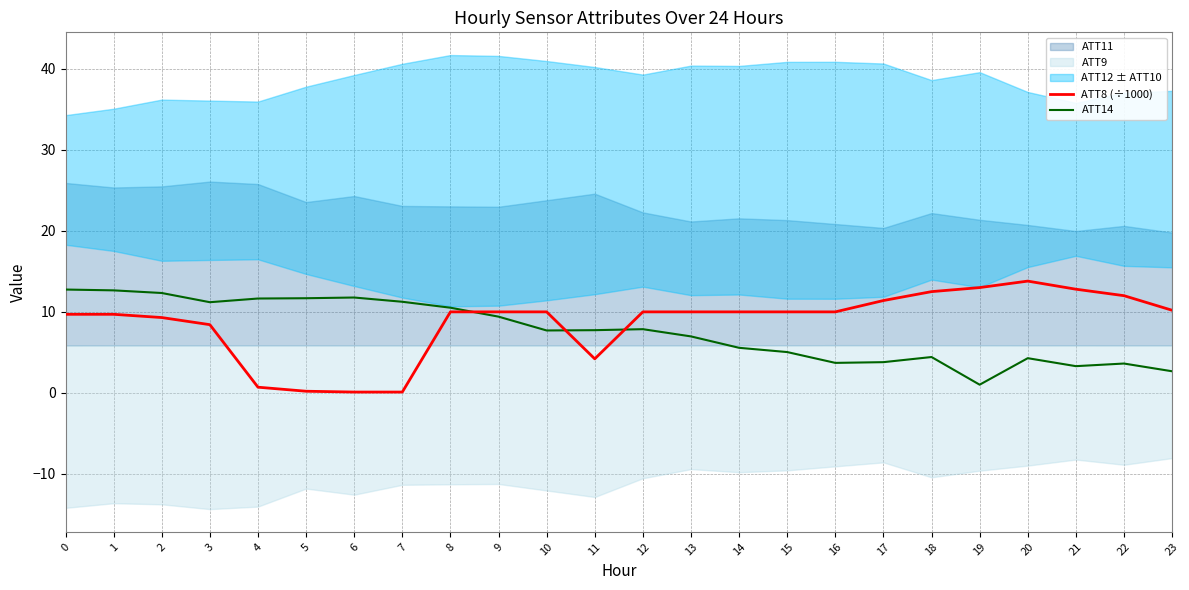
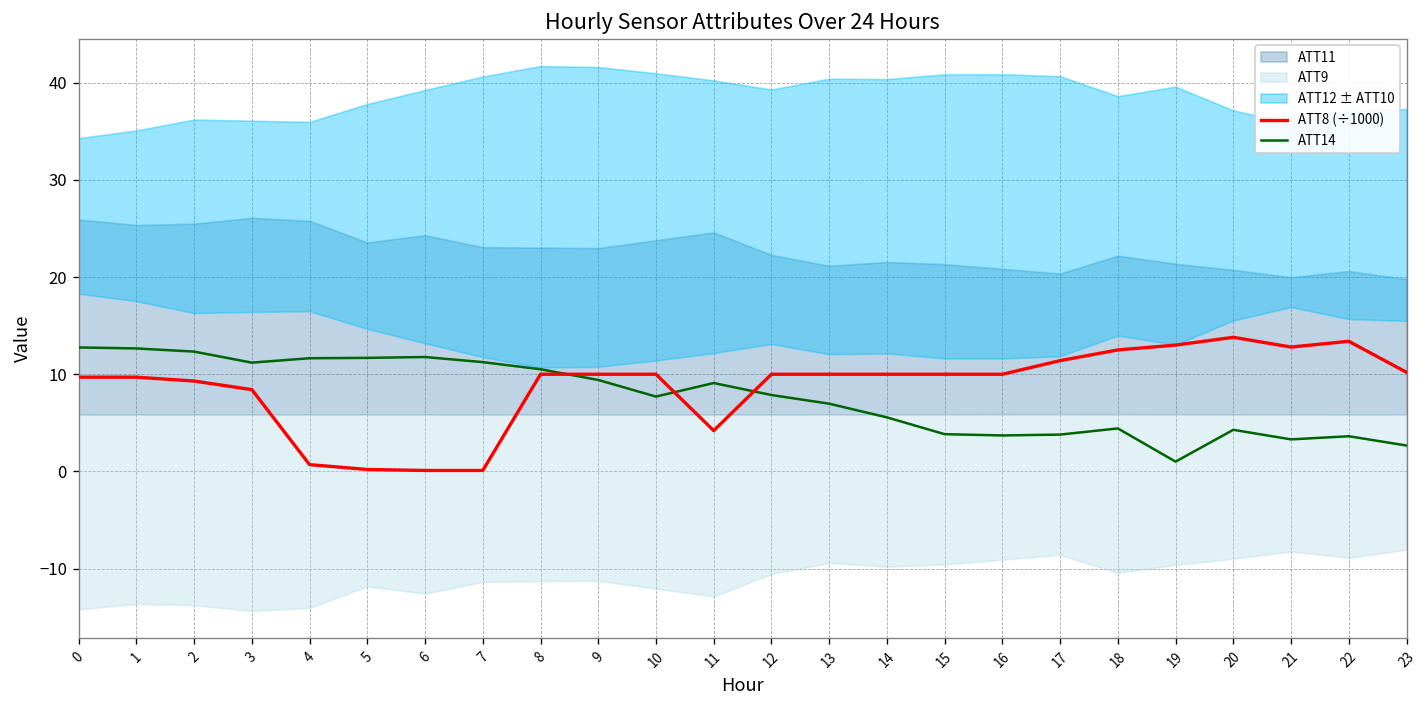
  {
    "ATT8 (÷1000)": {
      "0": 10,
      "1": 10,
      "2": 9,
      "3": 8,
      "4": 1,
      "5": 0,
      "6": 0,
      "7": 0,
      "8": 10,
      "9": 10,
      "10": 10,
      "11": 4,
      "12": 10,
      "13": 10,
      "14": 10,
      "15": 10,
      "16": 10,
      "17": 11,
      "18": 13,
      "19": 13,
      "20": 14,
      "21": 13,
-     "22": 12,
+     "22": 13,
      "23": 10
    },
    "ATT11": {
      "0": 20,
      "1": 19,
      "2": 20,
      "3": 20,
      "4": 20,
      "5": 18,
      "6": 18,
      "7": 17,
      "8": 17,
      "9": 17,
      "10": 18,
      "11": 19,
      "12": 16,
      "13": 15,
      "14": 16,
      "15": 15,
      "16": 15,
      "17": 14,
      "18": 16,
      "19": 15,
      "20": 15,
      "21": 14,
      "22": 15,
      "23": 14
    },
    "ATT14": {
      "0": 13,
      "1": 13,
      "2": 12,
      "3": 11,
      "4": 12,
      "5": 12,
      "6": 12,
      "7": 11,
      "8": 11,
      "9": 9,
      "10": 8,
-     "11": 8,
+     "11": 9,
      "12": 8,
      "13": 7,
-     "15": 5,
+     "15": 4,
      "16": 4,
      "17": 4,
      "18": 4,
      "19": 1,
      "20": 4,
      "21": 3,
      "22": 4,
      "23": 3
    }
  }
